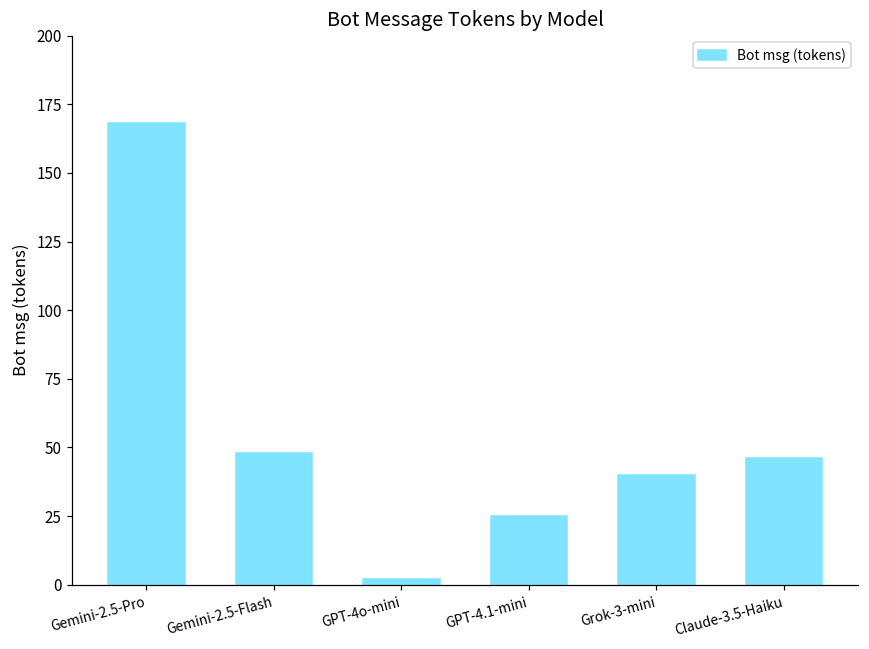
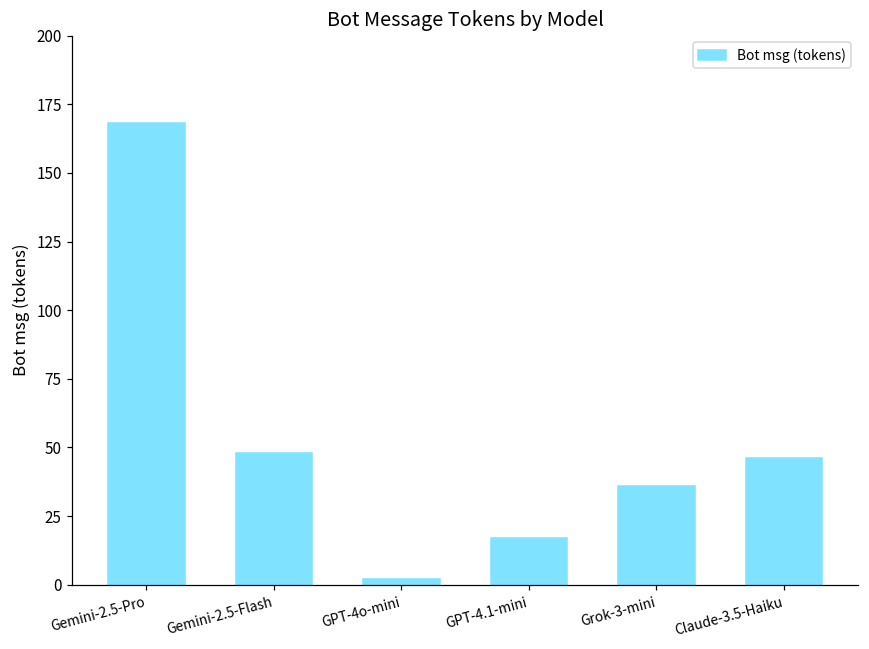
  {
    "Gemini-2.5-Pro": 168,
    "Gemini-2.5-Flash": 48,
    "GPT-4o-mini": 2,
-   "GPT-4.1-mini": 25,
-   "Grok-3-mini": 40,
+   "GPT-4.1-mini": 17,
+   "Grok-3-mini": 36,
    "Claude-3.5-Haiku": 46
  }
